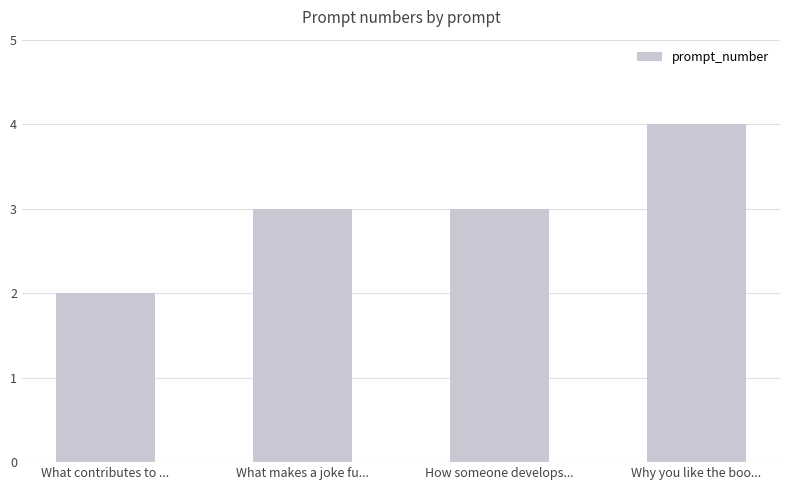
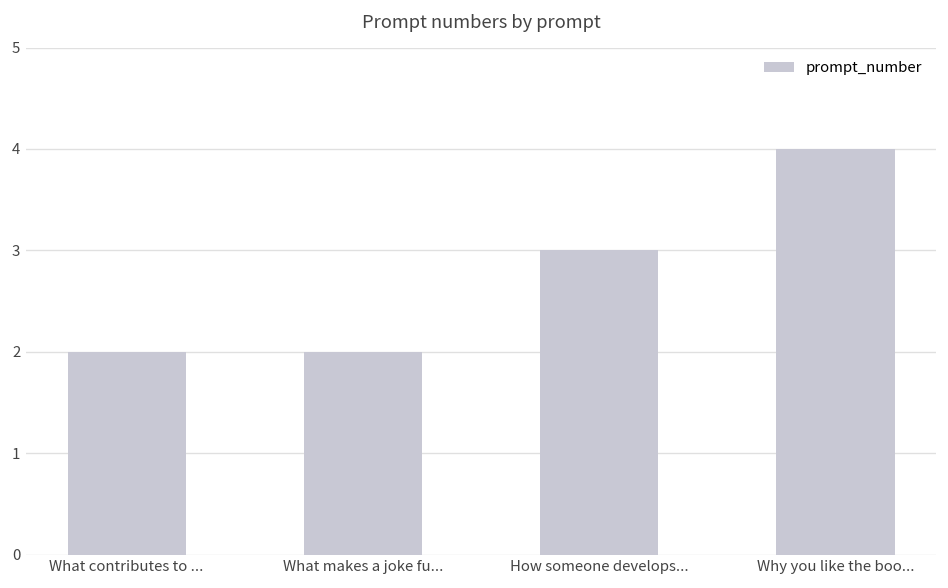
  {
    "What contributes to ...": 2,
-   "What makes a joke fu...": 3,
+   "What makes a joke fu...": 2,
    "How someone develops...": 3,
    "Why you like the boo...": 4
  }
